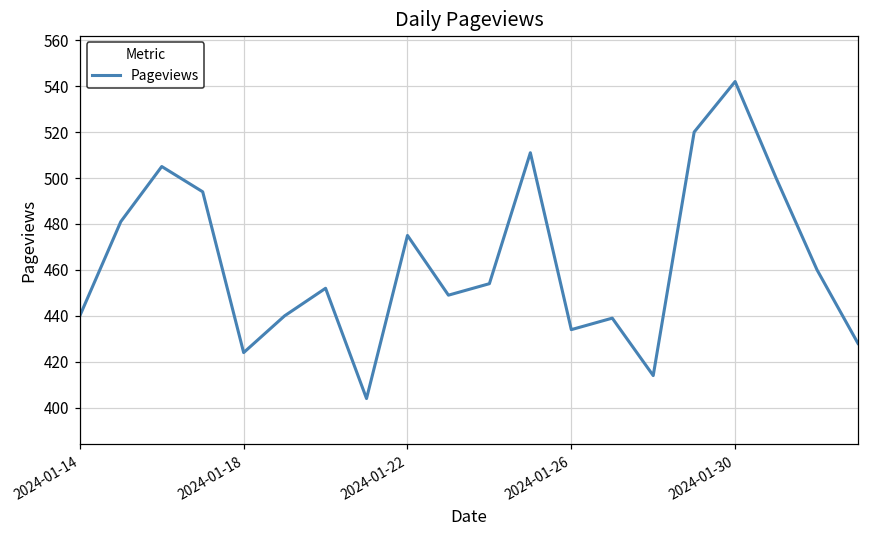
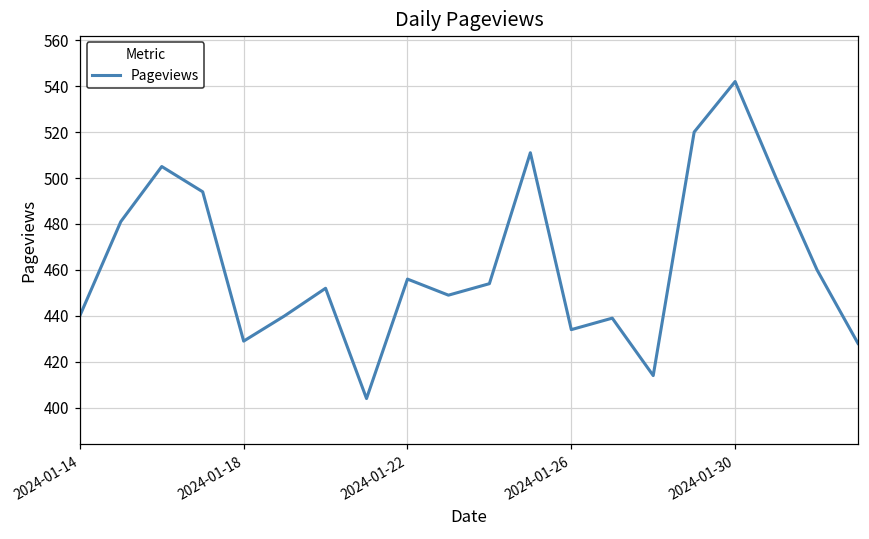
  {
    "2024-01-14": 440,
-   "2024-01-18": 424,
-   "2024-01-22": 475,
+   "2024-01-18": 429,
+   "2024-01-22": 456,
    "2024-01-26": 434,
    "2024-01-30": 542
  }
